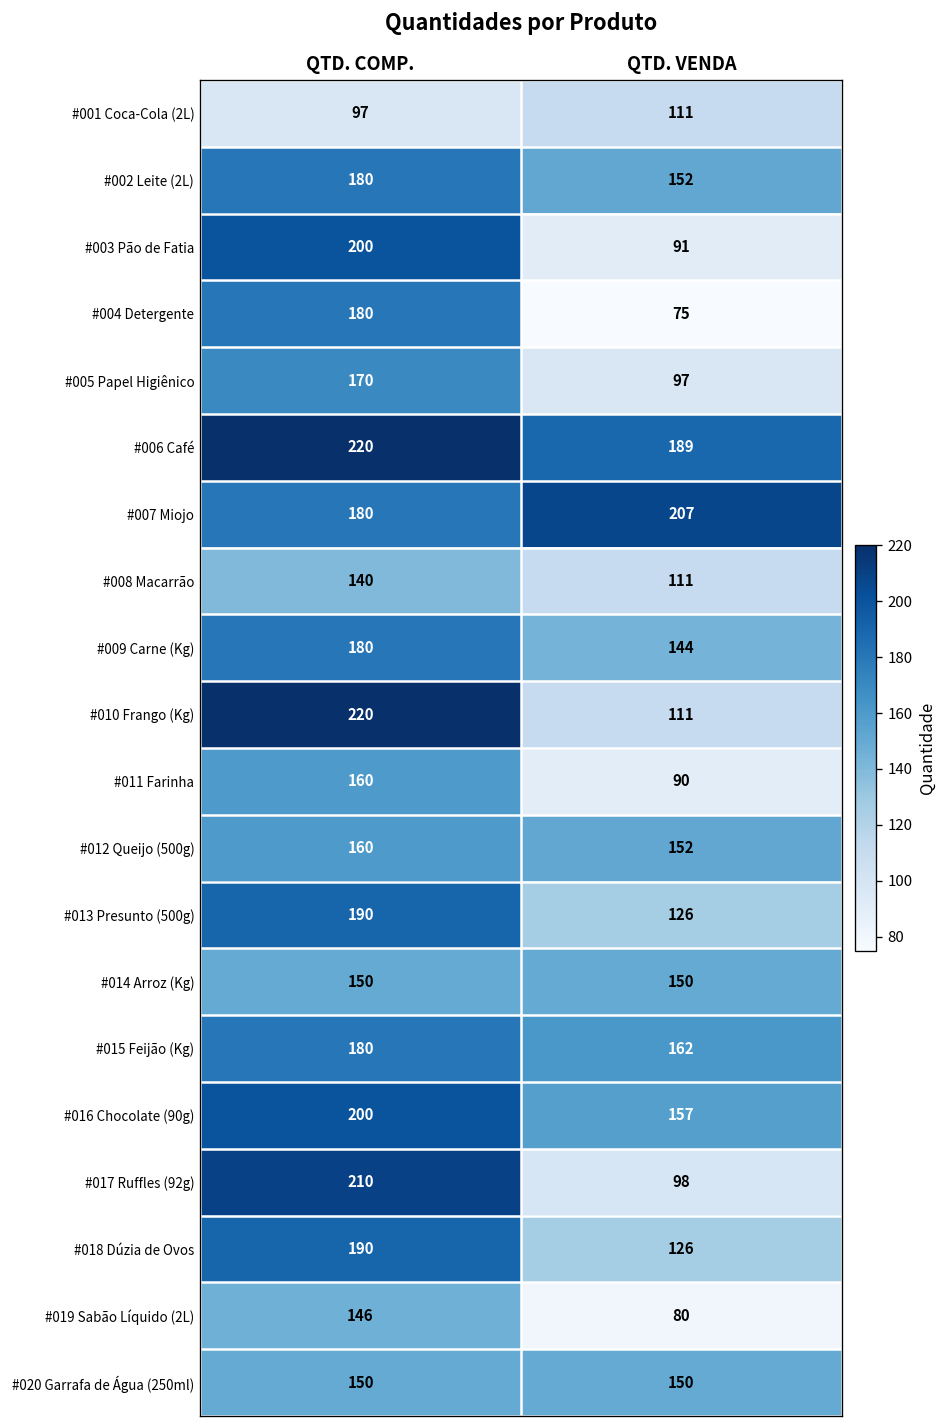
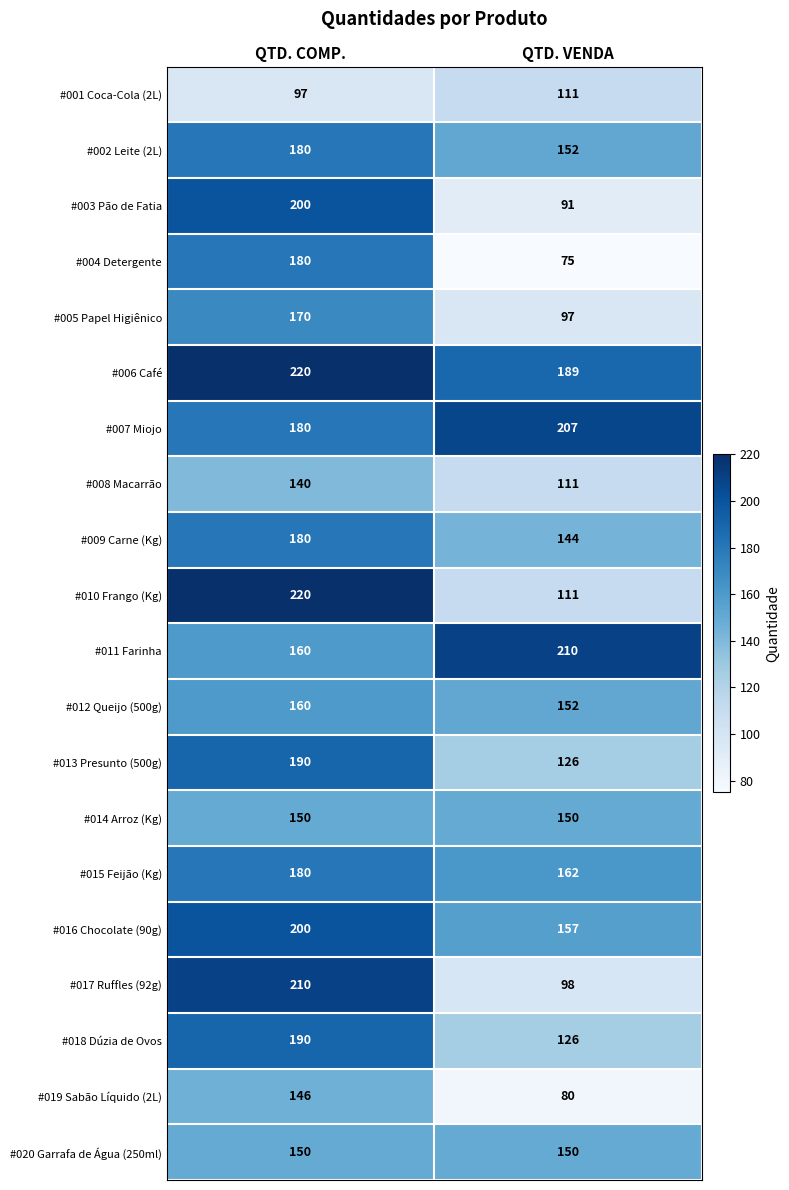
  {
    "#001 Coca-Cola (2L)": {
      "QTD. COMP.": 97,
      "QTD. VENDA": 111
    },
    "#002 Leite (2L)": {
      "QTD. COMP.": 180,
      "QTD. VENDA": 152
    },
    "#003 Pão de Fatia": {
      "QTD. COMP.": 200,
      "QTD. VENDA": 91
    },
    "#004 Detergente": {
      "QTD. COMP.": 180,
      "QTD. VENDA": 75
    },
    "#005 Papel Higiênico": {
      "QTD. COMP.": 170,
      "QTD. VENDA": 97
    },
    "#006 Café": {
      "QTD. COMP.": 220,
      "QTD. VENDA": 189
    },
    "#007 Miojo": {
      "QTD. COMP.": 180,
      "QTD. VENDA": 207
    },
    "#008 Macarrão": {
      "QTD. COMP.": 140,
      "QTD. VENDA": 111
    },
    "#009 Carne (Kg)": {
      "QTD. COMP.": 180,
      "QTD. VENDA": 144
    },
    "#010 Frango (Kg)": {
      "QTD. COMP.": 220,
      "QTD. VENDA": 111
    },
    "#011 Farinha": {
      "QTD. COMP.": 160,
-     "QTD. VENDA": 90
+     "QTD. VENDA": 210
    },
    "#012 Queijo (500g)": {
      "QTD. COMP.": 160,
      "QTD. VENDA": 152
    },
    "#013 Presunto (500g)": {
      "QTD. COMP.": 190,
      "QTD. VENDA": 126
    },
    "#014 Arroz (Kg)": {
      "QTD. COMP.": 150,
      "QTD. VENDA": 150
    },
    "#015 Feijão (Kg)": {
      "QTD. COMP.": 180,
      "QTD. VENDA": 162
    },
    "#016 Chocolate (90g)": {
      "QTD. COMP.": 200,
      "QTD. VENDA": 157
    },
    "#017 Ruffles (92g)": {
      "QTD. COMP.": 210,
      "QTD. VENDA": 98
    },
    "#018 Dúzia de Ovos": {
      "QTD. COMP.": 190,
      "QTD. VENDA": 126
    },
    "#019 Sabão Líquido (2L)": {
      "QTD. COMP.": 146,
      "QTD. VENDA": 80
    },
    "#020 Garrafa de Água (250ml)": {
      "QTD. COMP.": 150,
      "QTD. VENDA": 150
    }
  }
